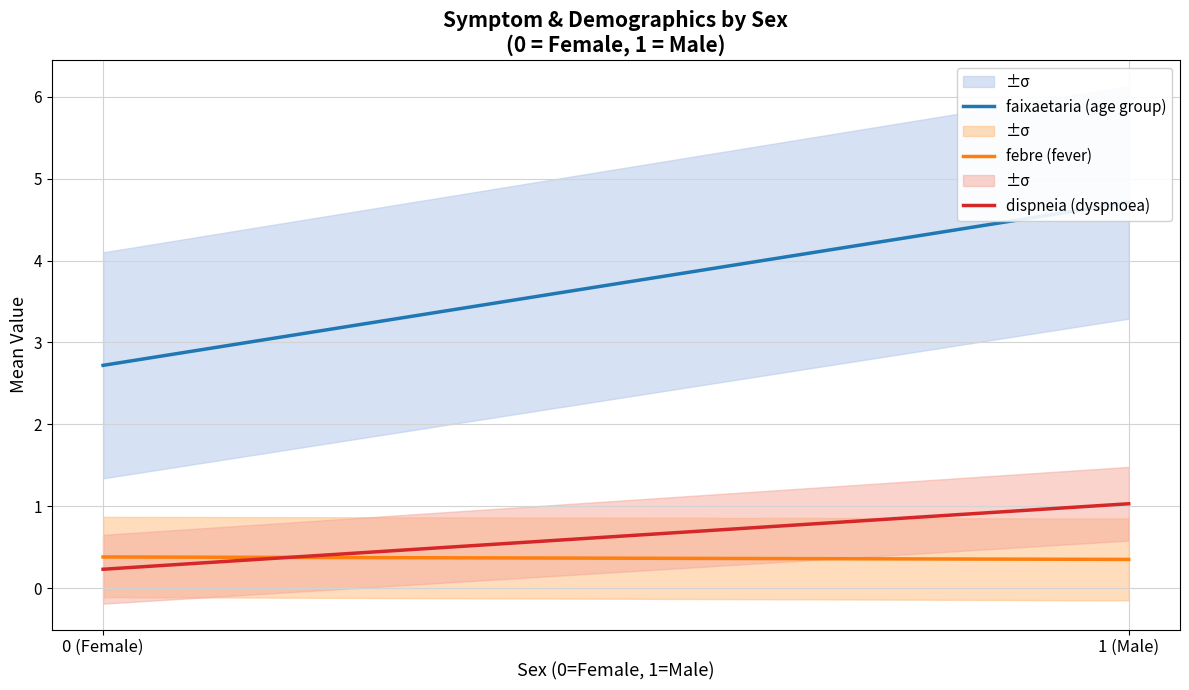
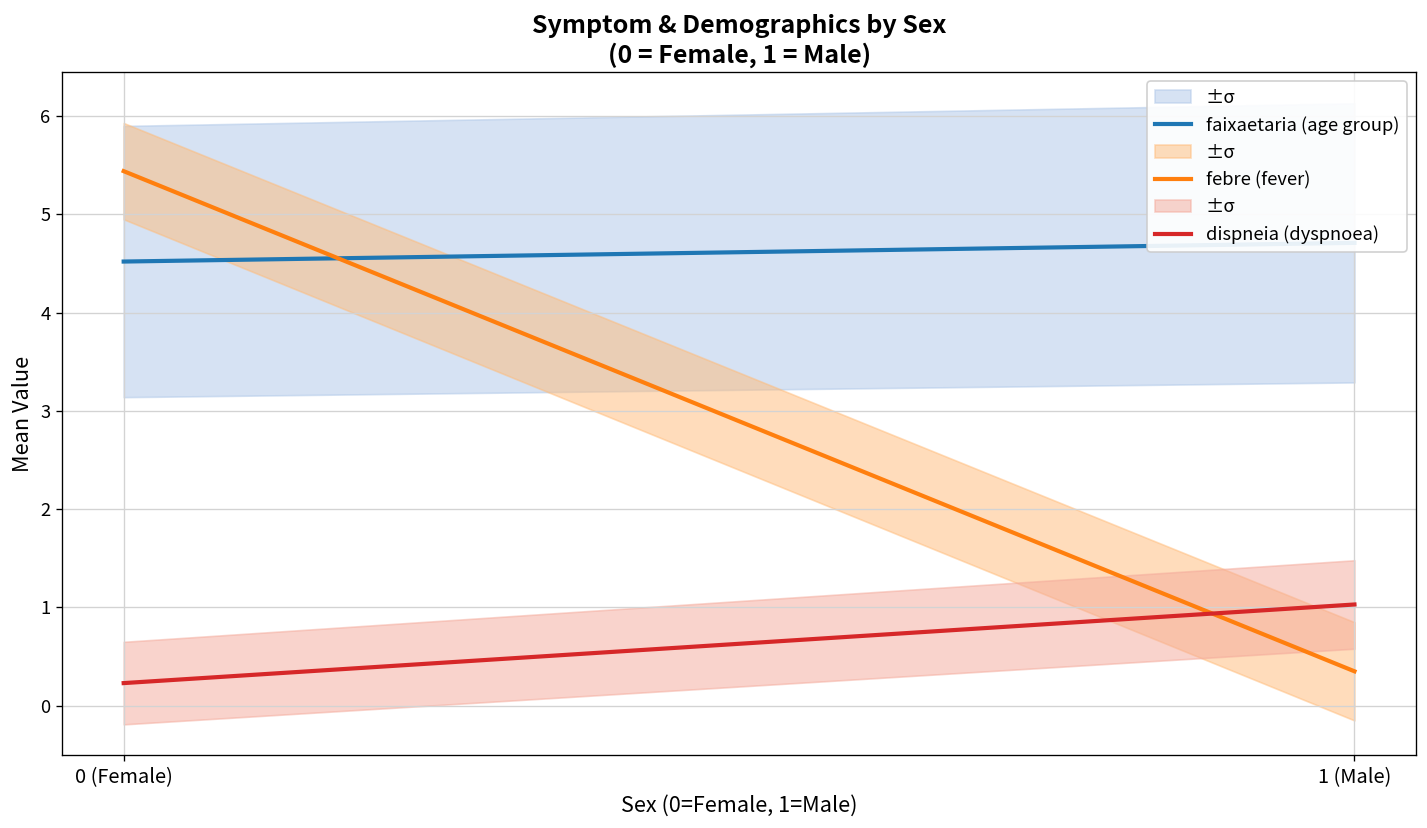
  {
    "faixaetaria (age group)": {
-     "0 (Female)": 2.7
+     "0 (Female)": 4.5
    },
    "febre (fever)": {
-     "0 (Female)": 0.4,
+     "0 (Female)": 5.4,
      "1 (Male)": 0.4
    },
    "dispneia (dyspnoea)": {
      "0 (Female)": 0.2,
      "1 (Male)": 1.0
    }
  }
